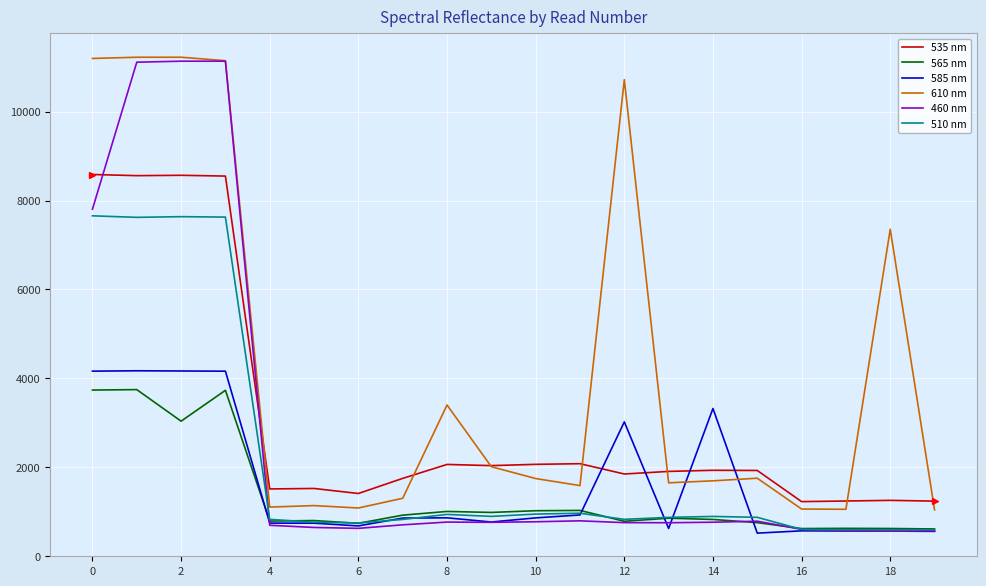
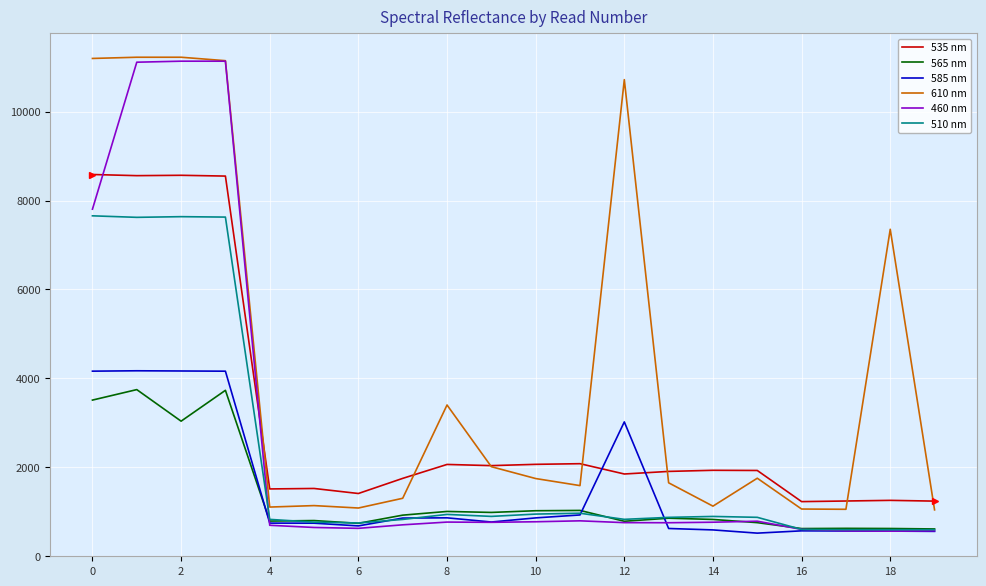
  {
    "565 nm": {
-     "0": 3700,
+     "0": 3500,
      "2": 3000,
      "8": 1000,
      "10": 1000,
      "14": 800
    },
    "585 nm": {
      "0": 4200,
      "2": 4200,
      "8": 900,
      "10": 900,
      "12": 3000,
-     "14": 3300
+     "14": 600
    },
    "610 nm": {
      "0": 11200,
      "2": 11200,
      "4": 1100,
      "6": 1100,
      "8": 3400,
      "10": 1700,
      "12": 10700,
-     "14": 1700,
+     "14": 1100,
      "16": 1100,
      "18": 7400
    },
    "460 nm": {
      "0": 7800,
      "2": 11100,
      "8": 800,
      "10": 800,
      "14": 800
    },
    "510 nm": {
      "0": 7700,
      "2": 7600,
      "8": 900,
      "10": 900,
      "14": 900
    }
  }
